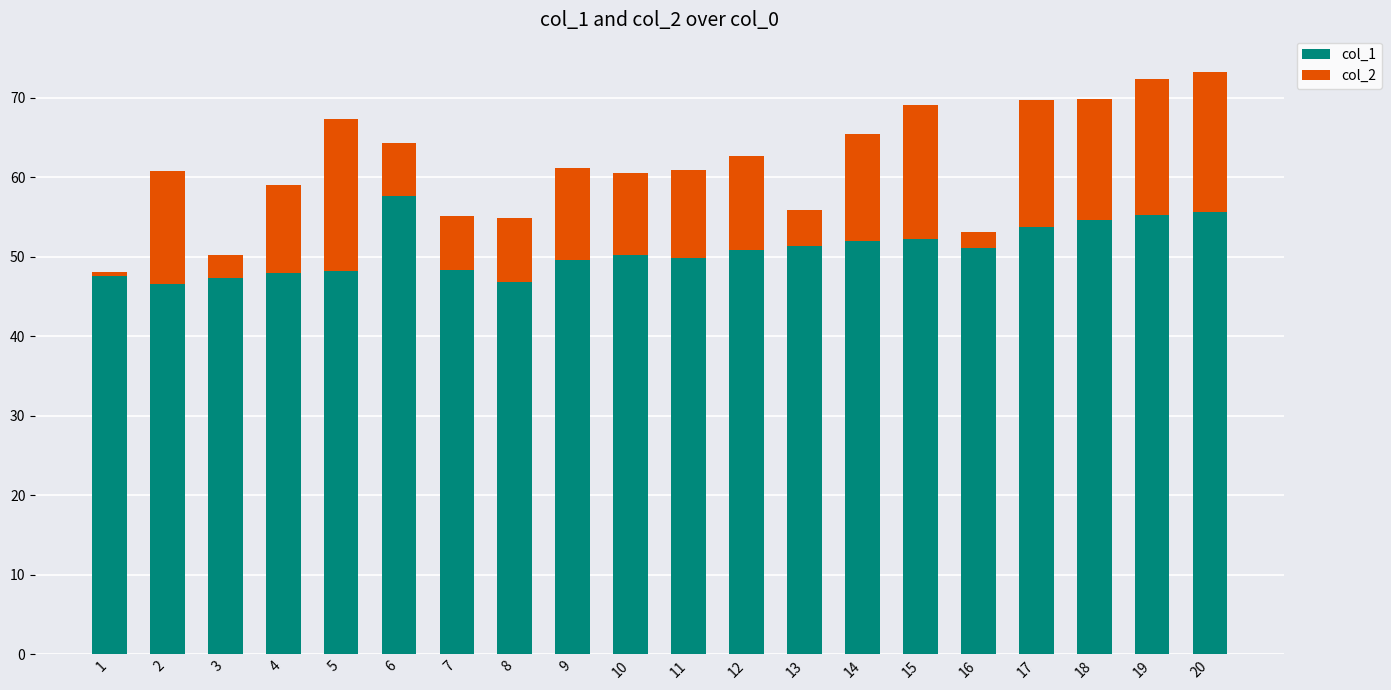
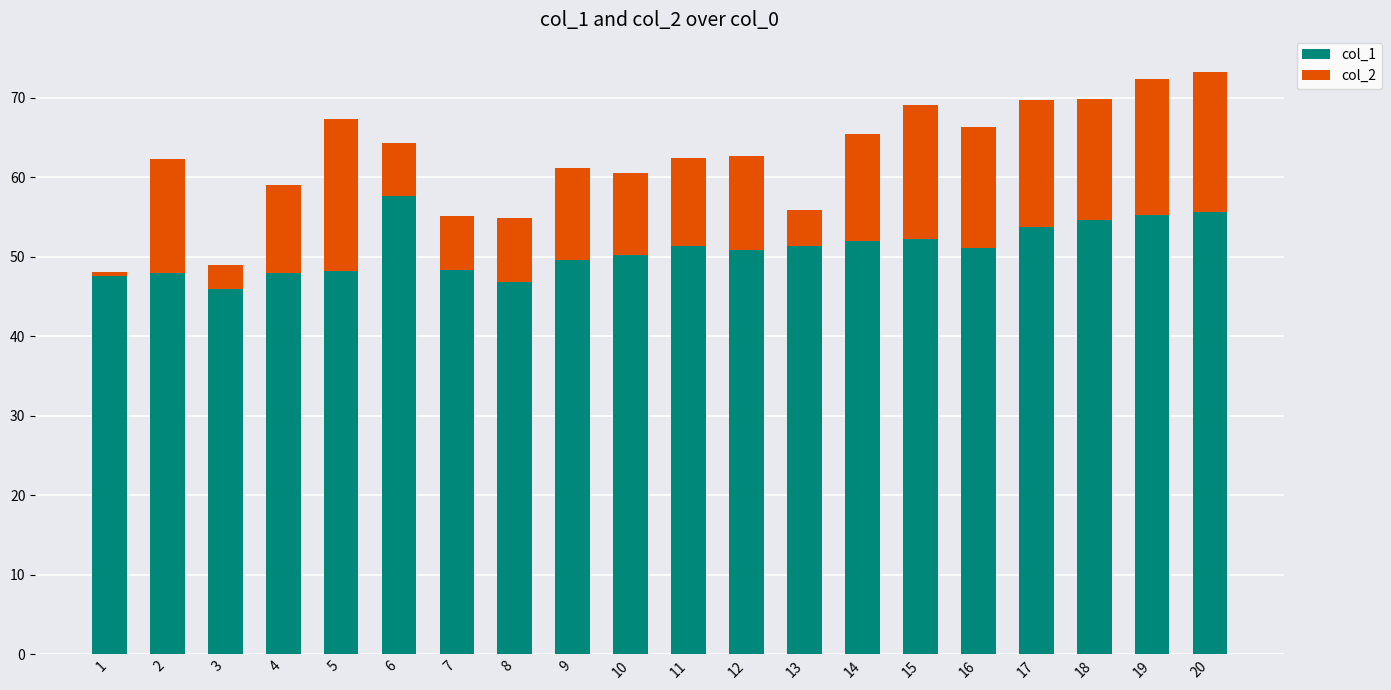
  {
    "col_1": {
      "1": 48,
-     "2": 47,
-     "3": 47,
+     "2": 48,
+     "3": 46,
      "4": 48,
      "5": 48,
      "6": 58,
      "7": 48,
      "8": 47,
      "9": 50,
      "10": 50,
-     "11": 50,
+     "11": 51,
      "12": 51,
      "13": 51,
      "14": 52,
      "15": 52,
      "16": 51,
      "17": 54,
      "18": 55,
      "19": 55,
      "20": 56
    },
    "col_2": {
      "1": 1,
      "2": 14,
      "3": 3,
      "4": 11,
      "5": 19,
      "6": 7,
      "7": 7,
      "8": 8,
      "9": 12,
      "10": 10,
      "11": 11,
      "12": 12,
      "13": 5,
      "14": 13,
      "15": 17,
-     "16": 2,
+     "16": 15,
      "17": 16,
      "18": 15,
      "19": 17,
      "20": 18
    }
  }
